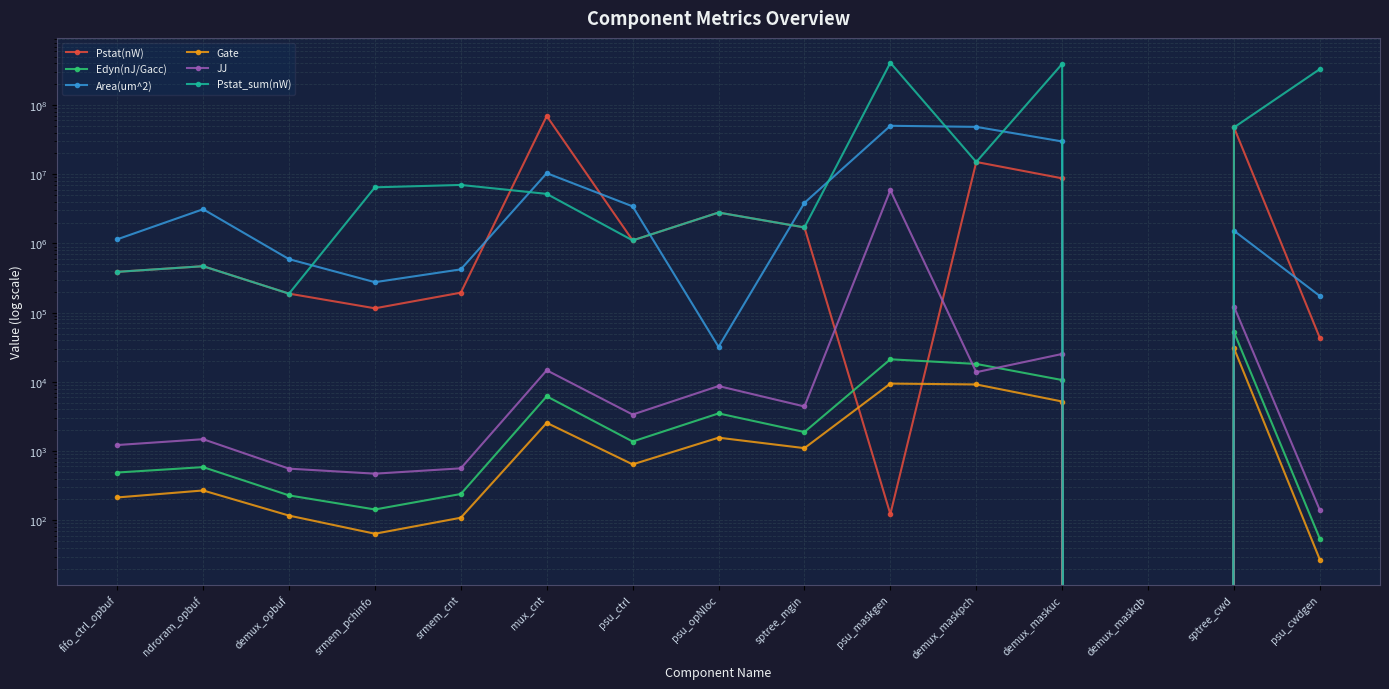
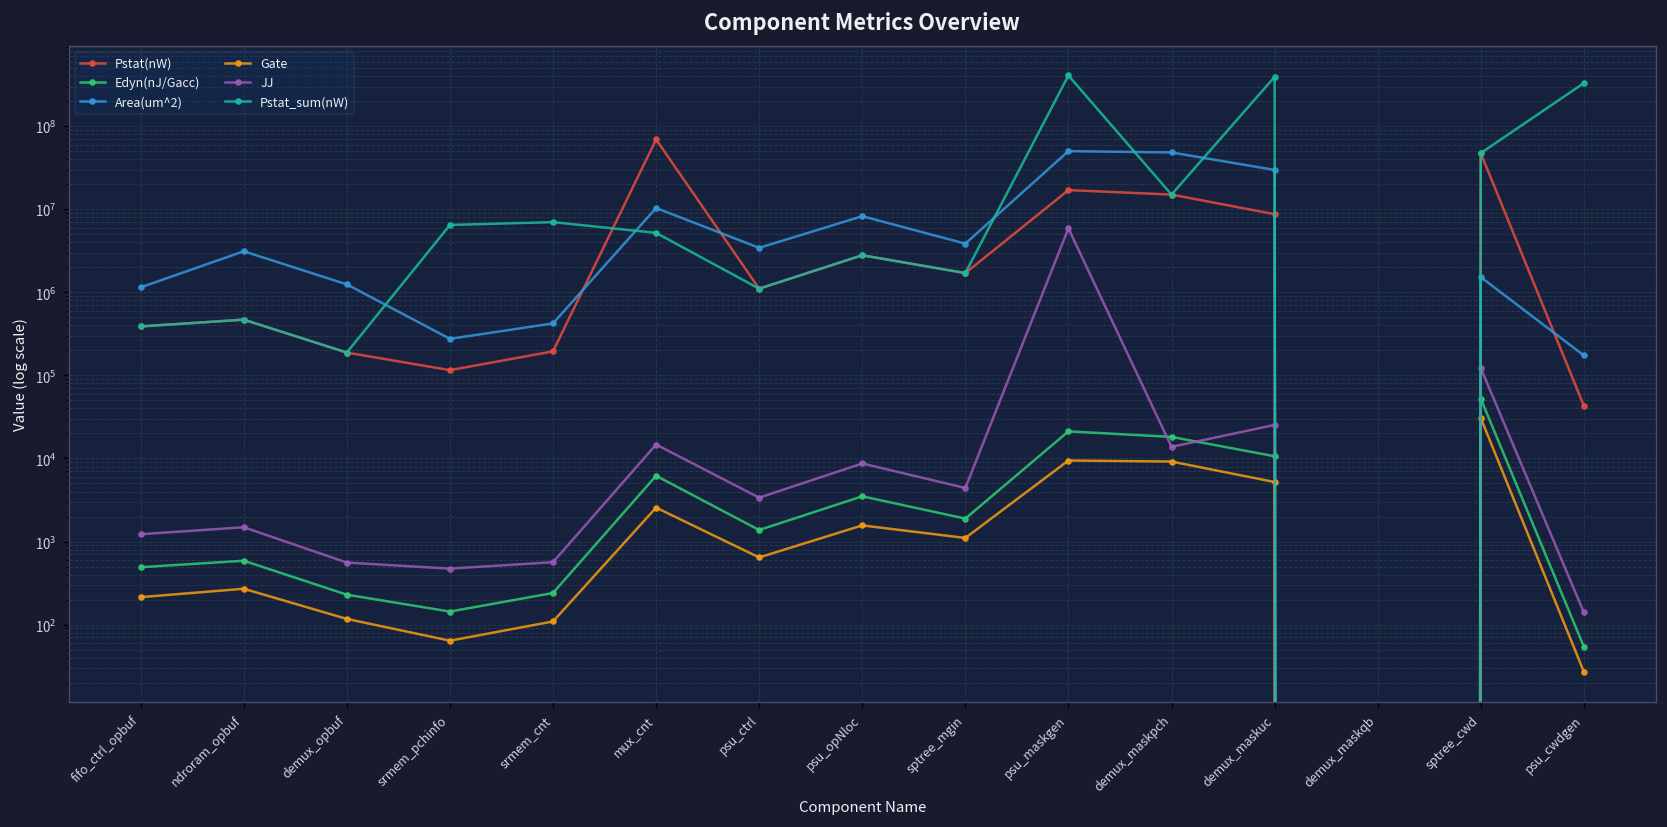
  {
    "Pstat(nW)": {
      "srmem_pchinfo": 120000,
      "srmem_cnt": 190000,
      "mux_cnt": 70000000,
-     "psu_maskgen": 120,
+     "psu_maskgen": 17000000,
      "demux_maskuc": 9000000,
      "psu_cwdgen": 40000
    },
    "Area(um^2)": {
      "fifo_ctrl_opbuf": 1100000,
      "ndroram_opbuf": 3000000,
-     "demux_opbuf": 600000,
+     "demux_opbuf": 1200000,
      "srmem_pchinfo": 280000,
      "srmem_cnt": 400000,
      "mux_cnt": 10000000,
      "psu_ctrl": 3000000,
-     "psu_opNloc": 30000,
+     "psu_opNloc": 8000000,
      "sptree_mgin": 4000000,
      "psu_maskgen": 50000000,
      "demux_maskpch": 50000000,
      "demux_maskuc": 30000000,
      "sptree_cwd": 1500000,
      "psu_cwdgen": 170000
    },
    "Gate": {
      "fifo_ctrl_opbuf": 210,
      "ndroram_opbuf": 270,
      "demux_opbuf": 120,
      "srmem_pchinfo": 60,
      "srmem_cnt": 110,
      "mux_cnt": 2600,
      "psu_ctrl": 600,
      "psu_opNloc": 1600,
      "sptree_mgin": 1100,
      "psu_maskgen": 9000,
      "demux_maskpch": 9000,
      "demux_maskuc": 5000,
      "sptree_cwd": 30000,
      "psu_cwdgen": 27
    },
    "JJ": {
      "fifo_ctrl_opbuf": 1200,
      "ndroram_opbuf": 1500,
      "demux_opbuf": 600,
      "srmem_pchinfo": 500,
      "srmem_cnt": 600,
      "mux_cnt": 15000,
      "psu_ctrl": 3000,
      "psu_opNloc": 9000,
      "sptree_mgin": 4000,
      "psu_maskgen": 6000000,
      "demux_maskpch": 14000,
      "demux_maskuc": 25000,
      "sptree_cwd": 120000,
      "psu_cwdgen": 140
    }
  }
